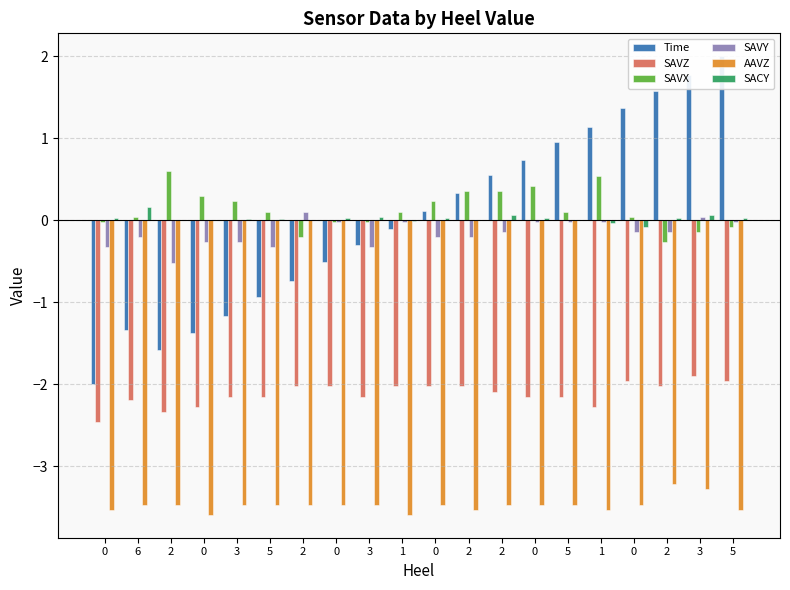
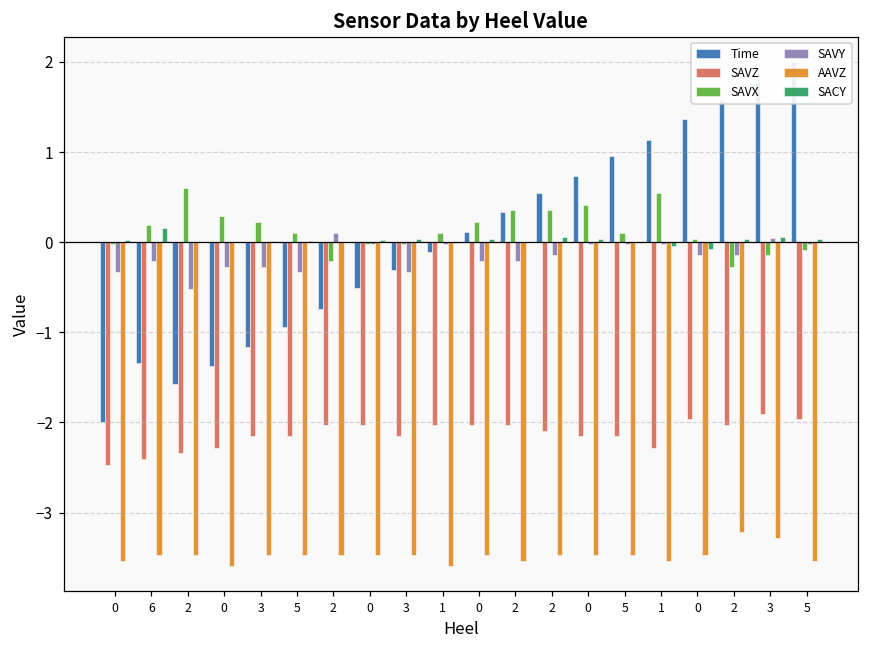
  {
    "Time": {
      "6": -1.3
    },
    "SAVZ": {
-     "6": -2.2
+     "6": -2.4
    },
    "SAVX": {
-     "6": 0.0
+     "6": 0.2
    },
    "SAVY": {
      "6": -0.2
    },
    "AAVZ": {
      "6": -3.5
    },
    "SACY": {
      "6": 0.2
    }
  }
